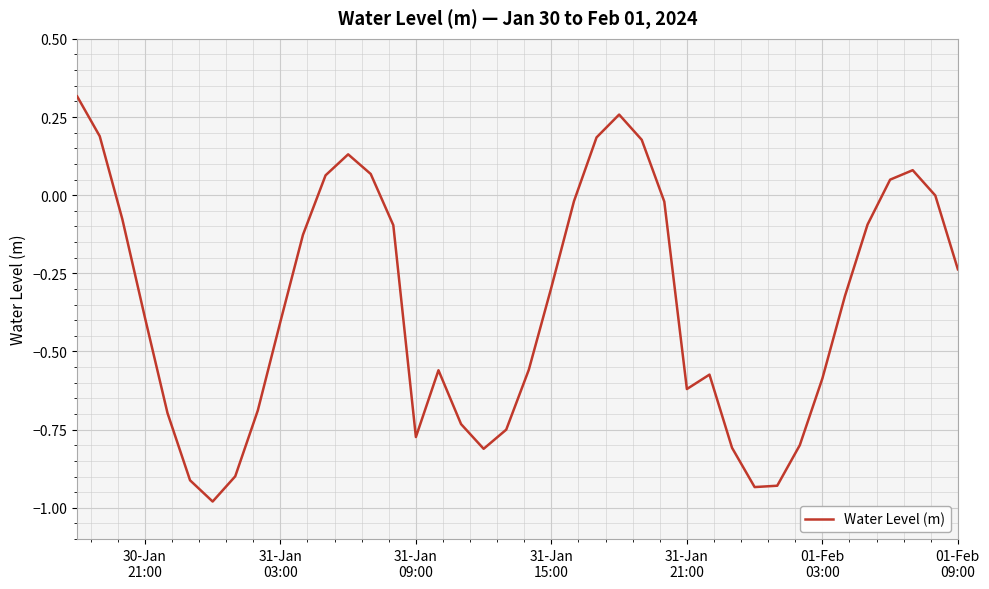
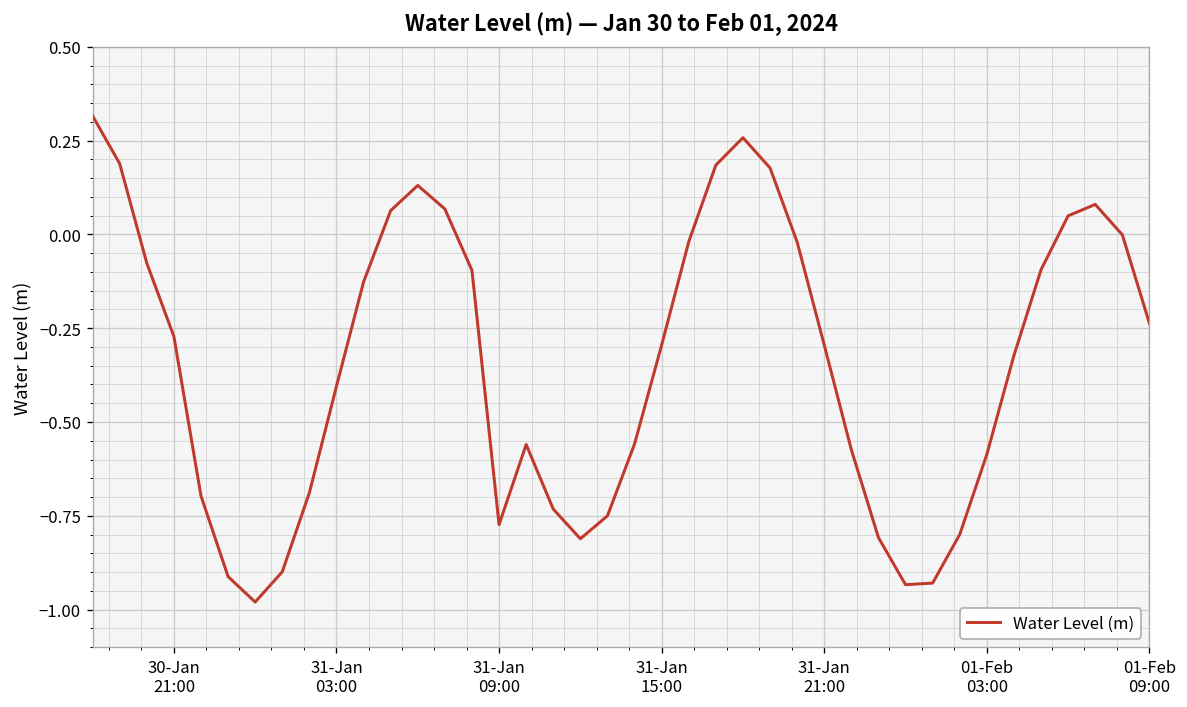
  {
-   "30-Jan 21:00": -0.39,
+   "30-Jan 21:00": -0.27,
    "31-Jan 03:00": -0.40,
    "31-Jan 09:00": -0.77,
    "31-Jan 15:00": -0.29,
-   "31-Jan 21:00": -0.62,
+   "31-Jan 21:00": -0.30,
    "01-Feb 03:00": -0.59,
    "01-Feb 09:00": -0.24
  }
